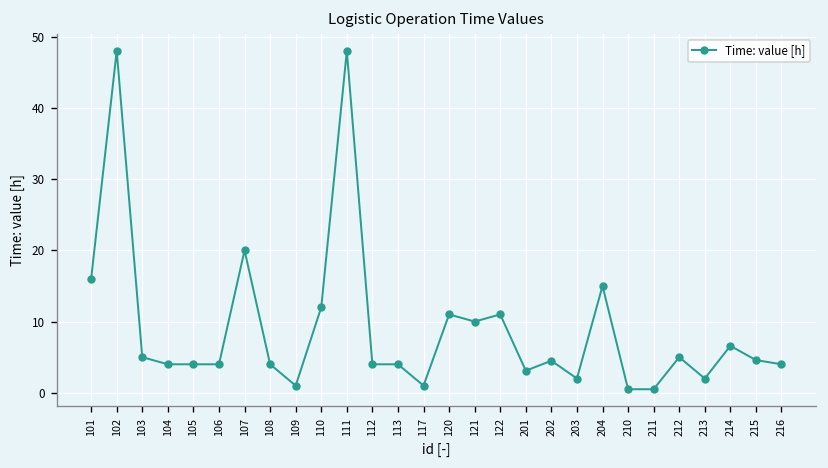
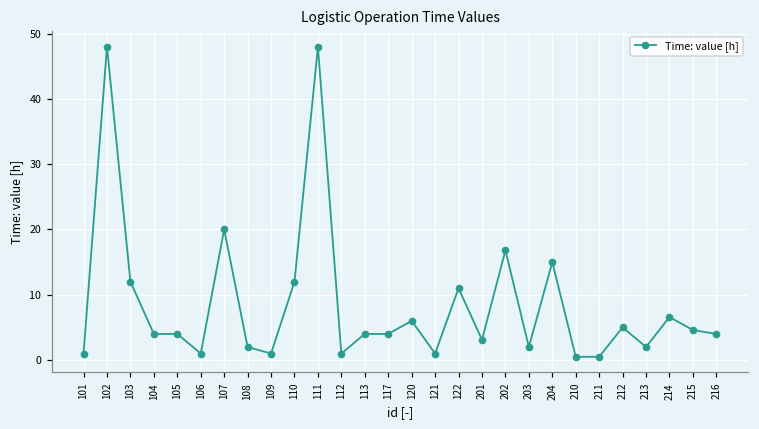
  {
-   "101": 16,
+   "101": 1,
    "102": 48,
-   "103": 5,
+   "103": 12,
    "104": 4,
    "105": 4,
-   "106": 4,
+   "106": 1,
    "107": 20,
-   "108": 4,
+   "108": 2,
    "109": 1,
    "110": 12,
    "111": 48,
-   "112": 4,
+   "112": 1,
    "113": 4,
-   "117": 1,
-   "120": 11,
-   "121": 10,
+   "117": 4,
+   "120": 6,
+   "121": 1,
    "122": 11,
    "201": 3,
-   "202": 5,
+   "202": 17,
    "203": 2,
    "204": 15,
    "210": 1,
    "211": 1,
    "212": 5,
    "213": 2,
    "214": 7,
    "215": 5,
    "216": 4
  }
